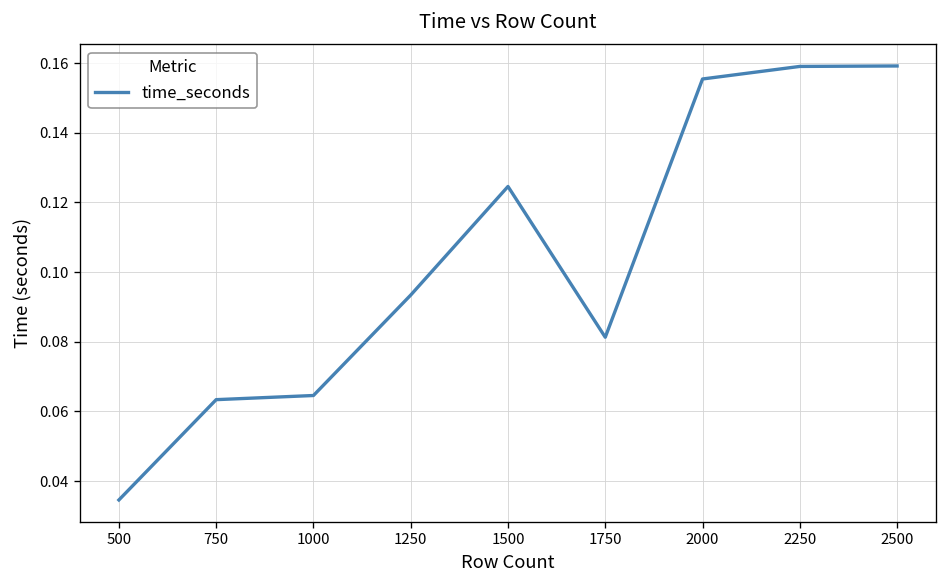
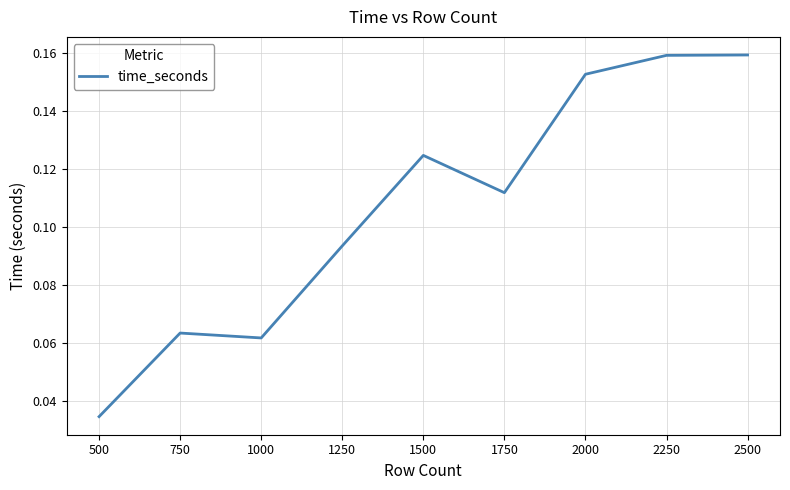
  {
    "500": 0.035,
    "750": 0.063,
-   "1000": 0.065,
+   "1000": 0.062,
    "1250": 0.093,
    "1500": 0.125,
-   "1750": 0.081,
-   "2000": 0.155,
+   "1750": 0.112,
+   "2000": 0.153,
    "2250": 0.159,
    "2500": 0.159
  }
